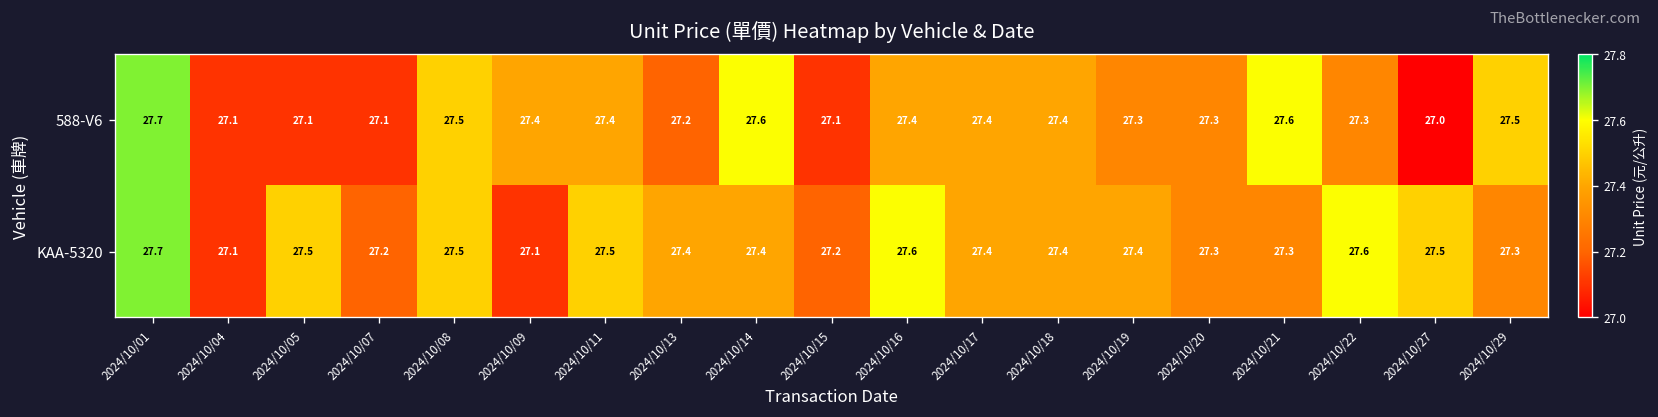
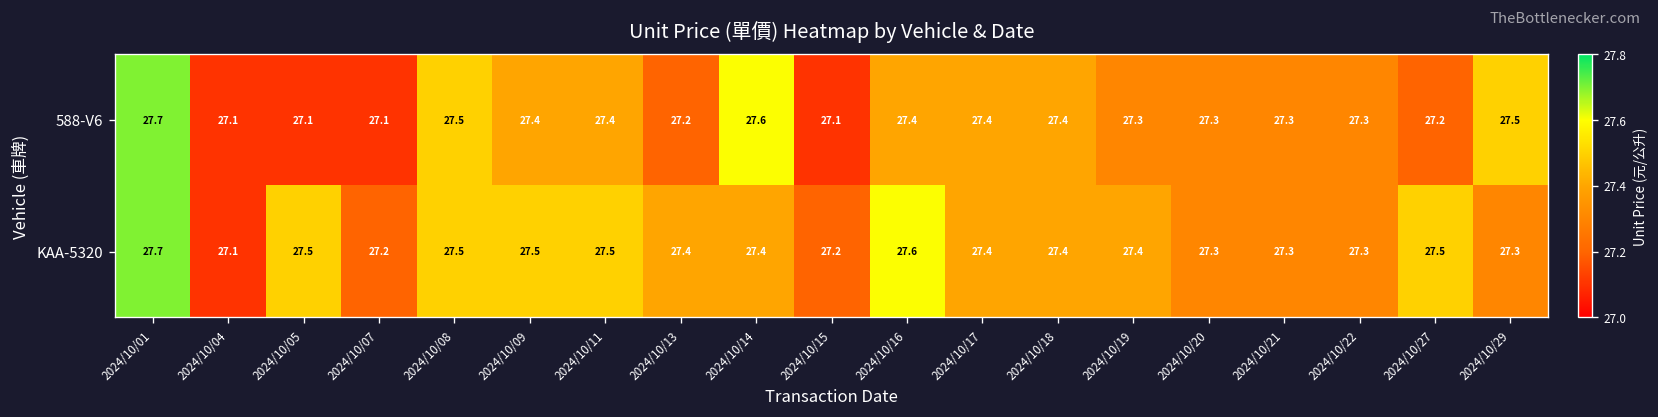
  {
    "588-V6": {
      "2024/10/01": 27.7,
      "2024/10/04": 27.1,
      "2024/10/05": 27.1,
      "2024/10/07": 27.1,
      "2024/10/08": 27.5,
      "2024/10/09": 27.4,
      "2024/10/11": 27.4,
      "2024/10/13": 27.2,
      "2024/10/14": 27.6,
      "2024/10/15": 27.1,
      "2024/10/16": 27.4,
      "2024/10/17": 27.4,
      "2024/10/18": 27.4,
      "2024/10/19": 27.3,
      "2024/10/20": 27.3,
-     "2024/10/21": 27.6,
+     "2024/10/21": 27.3,
      "2024/10/22": 27.3,
-     "2024/10/27": 27.0,
+     "2024/10/27": 27.2,
      "2024/10/29": 27.5
    },
    "KAA-5320": {
      "2024/10/01": 27.7,
      "2024/10/04": 27.1,
      "2024/10/05": 27.5,
      "2024/10/07": 27.2,
      "2024/10/08": 27.5,
-     "2024/10/09": 27.1,
+     "2024/10/09": 27.5,
      "2024/10/11": 27.5,
      "2024/10/13": 27.4,
      "2024/10/14": 27.4,
      "2024/10/15": 27.2,
      "2024/10/16": 27.6,
      "2024/10/17": 27.4,
      "2024/10/18": 27.4,
      "2024/10/19": 27.4,
      "2024/10/20": 27.3,
      "2024/10/21": 27.3,
-     "2024/10/22": 27.6,
+     "2024/10/22": 27.3,
      "2024/10/27": 27.5,
      "2024/10/29": 27.3
    }
  }
